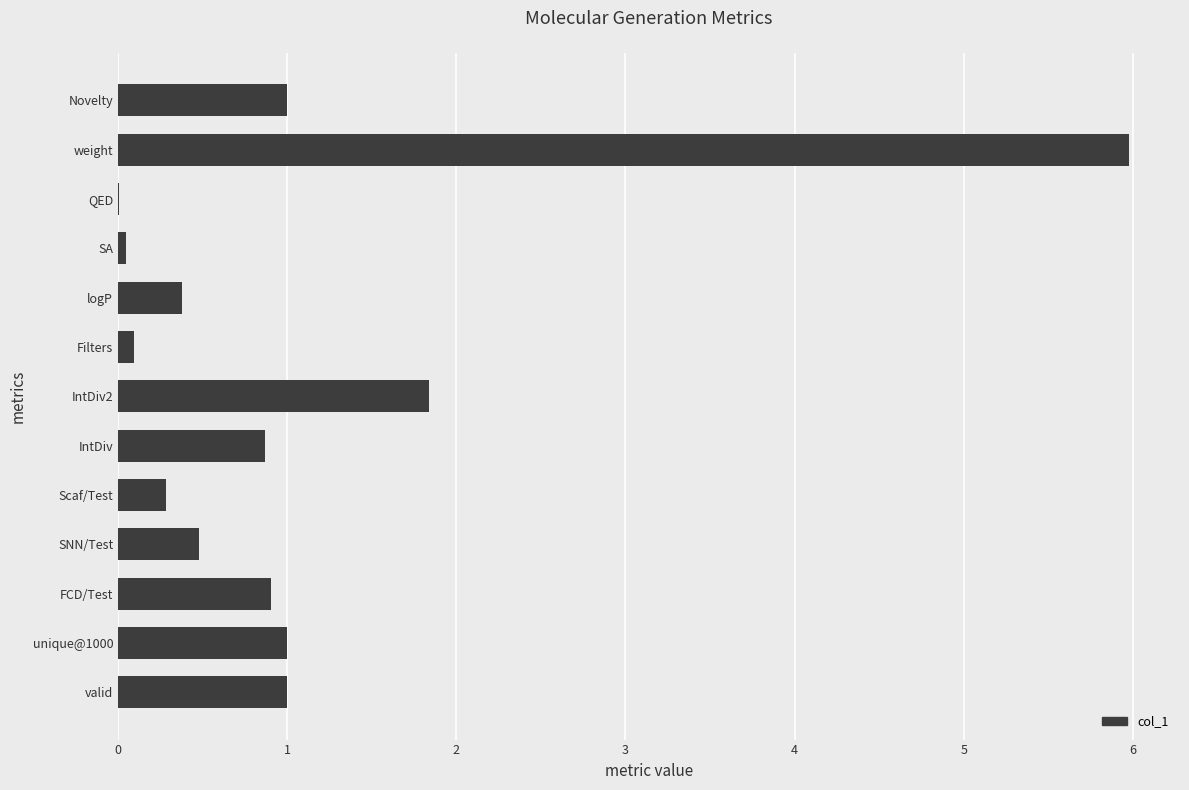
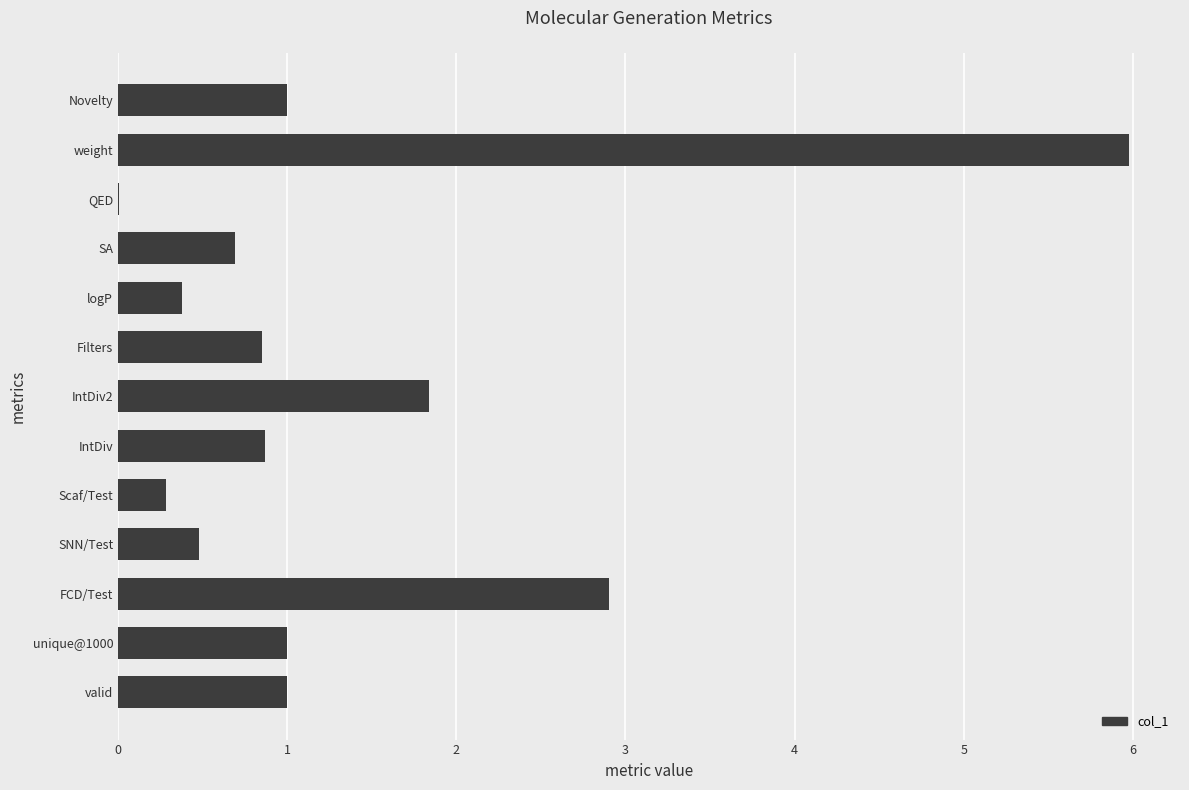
  {
    "Novelty": 1.00,
    "weight": 5.98,
-   "SA": 0.05,
+   "SA": 0.69,
    "logP": 0.38,
-   "Filters": 0.09,
+   "Filters": 0.85,
    "IntDiv2": 1.84,
    "IntDiv": 0.87,
    "Scaf/Test": 0.28,
    "SNN/Test": 0.48,
-   "FCD/Test": 0.91,
+   "FCD/Test": 2.91,
    "unique@1000": 1.00,
    "valid": 1.00
  }
